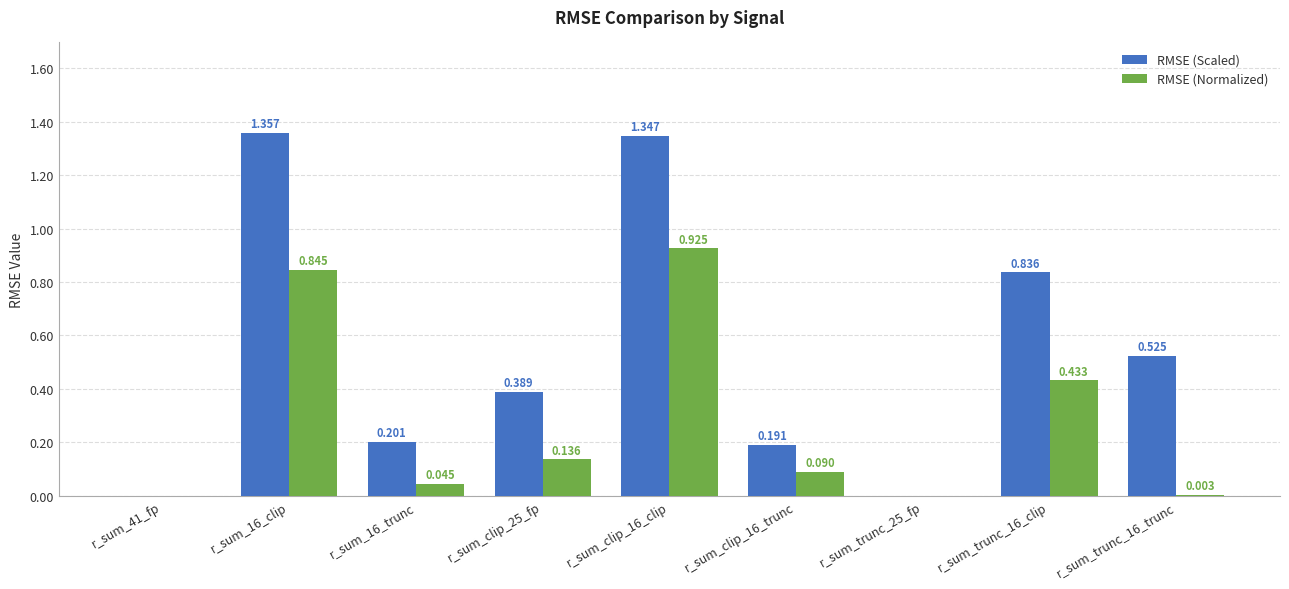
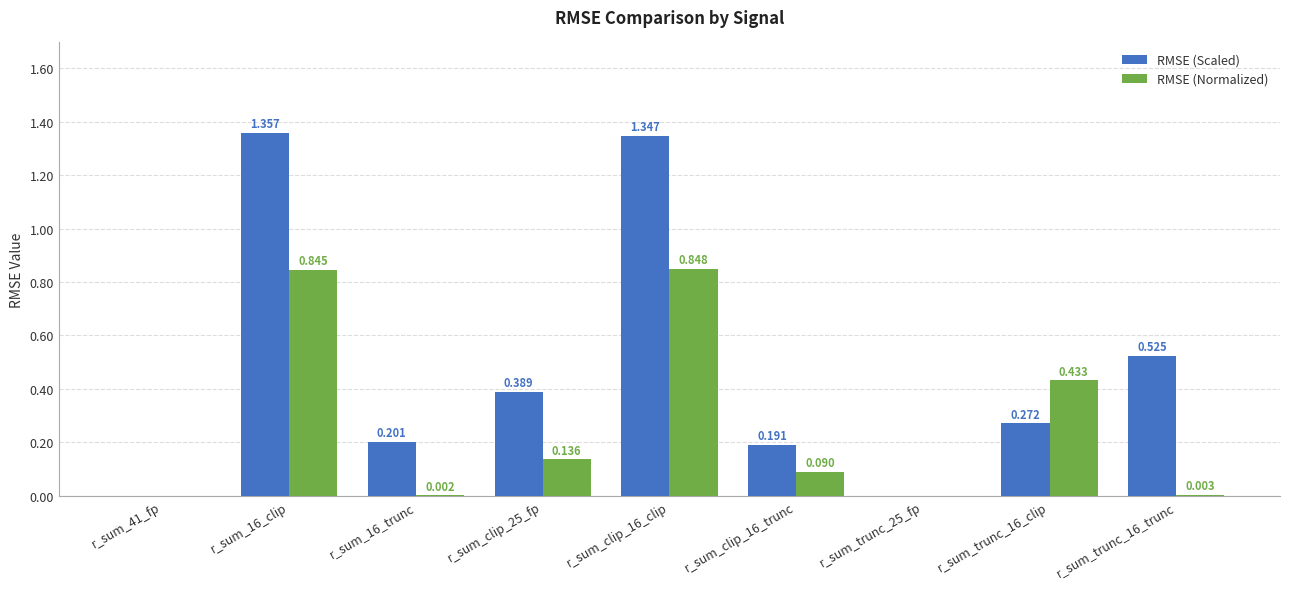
  {
    "RMSE (Scaled)": {
      "r_sum_16_clip": 1.357,
      "r_sum_16_trunc": 0.201,
      "r_sum_clip_25_fp": 0.389,
      "r_sum_clip_16_clip": 1.347,
      "r_sum_clip_16_trunc": 0.191,
-     "r_sum_trunc_16_clip": 0.836,
+     "r_sum_trunc_16_clip": 0.272,
      "r_sum_trunc_16_trunc": 0.525
    },
    "RMSE (Normalized)": {
      "r_sum_16_clip": 0.845,
-     "r_sum_16_trunc": 0.045,
+     "r_sum_16_trunc": 0.002,
      "r_sum_clip_25_fp": 0.136,
-     "r_sum_clip_16_clip": 0.925,
+     "r_sum_clip_16_clip": 0.848,
      "r_sum_clip_16_trunc": 0.090,
      "r_sum_trunc_16_clip": 0.433,
      "r_sum_trunc_16_trunc": 0.003
    }
  }
